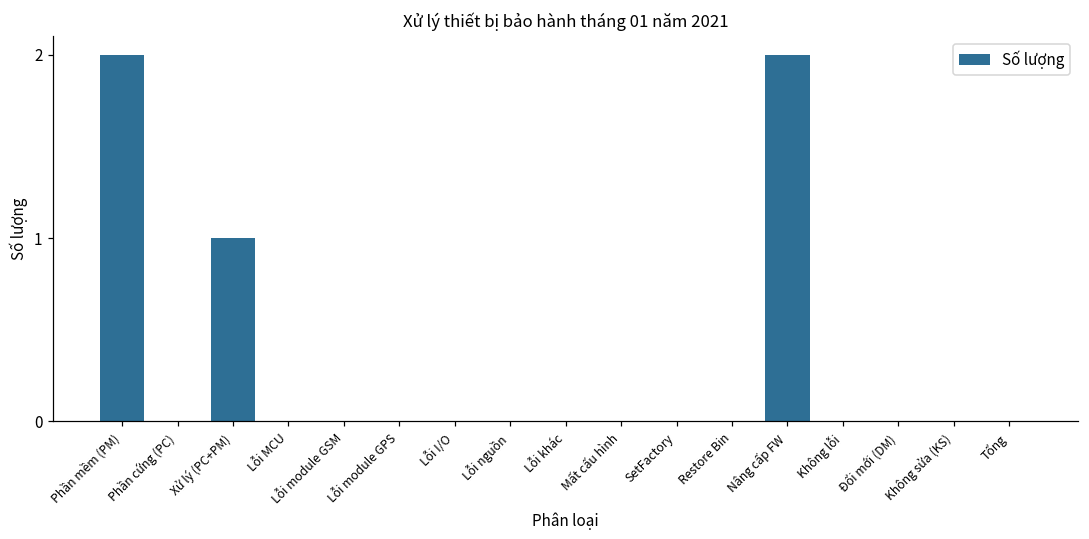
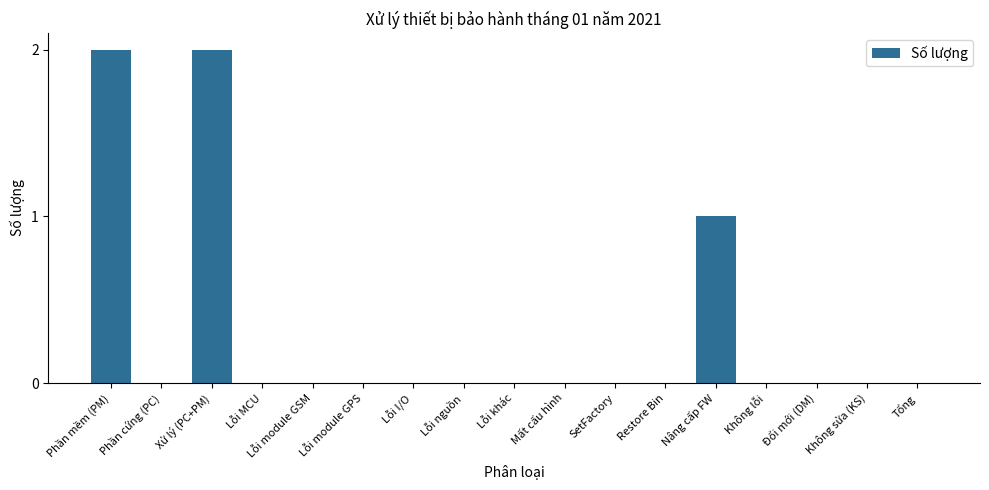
  {
    "Phần mềm (PM)": 2,
    "Phần cứng (PC)": 0,
-   "Xử lý (PC+PM)": 1,
+   "Xử lý (PC+PM)": 2,
    "Lỗi MCU": 0,
    "Lỗi module GSM": 0,
    "Lỗi module GPS": 0,
    "Lỗi I/O": 0,
    "Lỗi nguồn": 0,
    "Lỗi khác": 0,
    "Mất cấu hình": 0,
    "SetFactory": 0,
    "Restore Bin": 0,
-   "Nâng cấp FW": 2,
+   "Nâng cấp FW": 1,
    "Không lỗi": 0,
    "Đổi mới (DM)": 0,
    "Không sửa (KS)": 0,
    "Tổng": 0
  }
